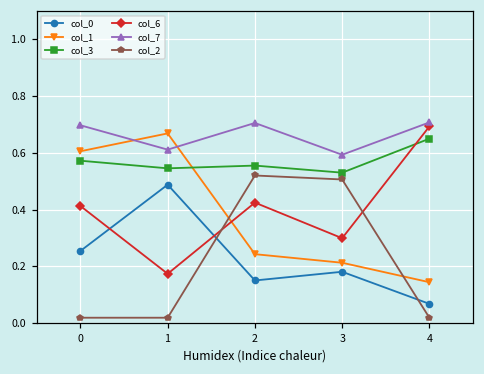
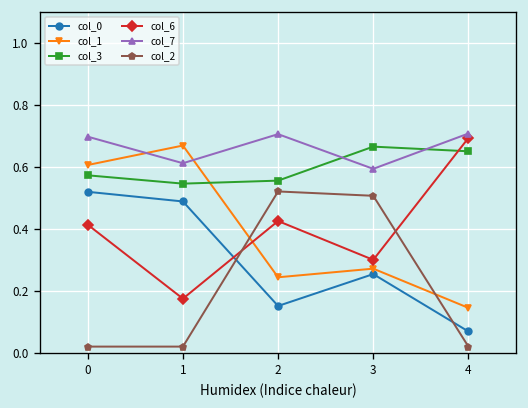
  {
    "col_0": {
-     "0": 0.25,
+     "0": 0.52,
      "1": 0.49,
      "2": 0.15,
-     "3": 0.18,
+     "3": 0.25,
      "4": 0.07
    },
    "col_1": {
      "0": 0.61,
      "1": 0.67,
      "2": 0.24,
-     "3": 0.21,
+     "3": 0.27,
      "4": 0.14
    },
    "col_3": {
      "0": 0.57,
      "1": 0.55,
      "2": 0.56,
-     "3": 0.53,
+     "3": 0.67,
      "4": 0.65
    },
    "col_6": {
      "0": 0.41,
      "1": 0.17,
      "2": 0.42,
      "3": 0.30,
      "4": 0.69
    },
    "col_7": {
      "0": 0.70,
      "1": 0.61,
      "2": 0.71,
      "3": 0.59,
      "4": 0.71
    },
    "col_2": {
      "0": 0.02,
      "1": 0.02,
      "2": 0.52,
      "3": 0.51,
      "4": 0.02
    }
  }
